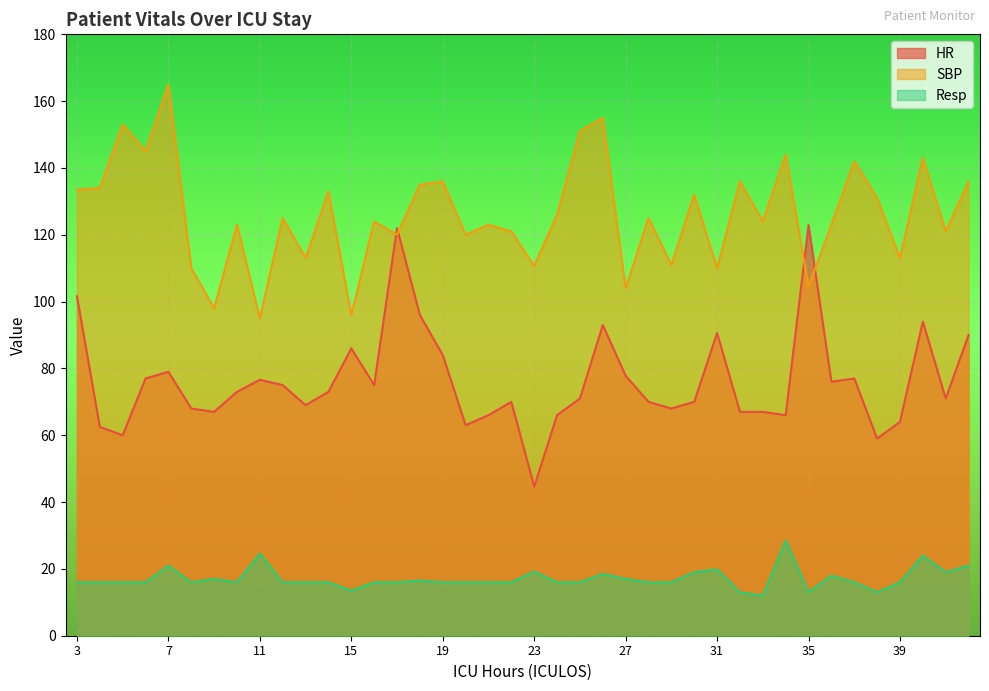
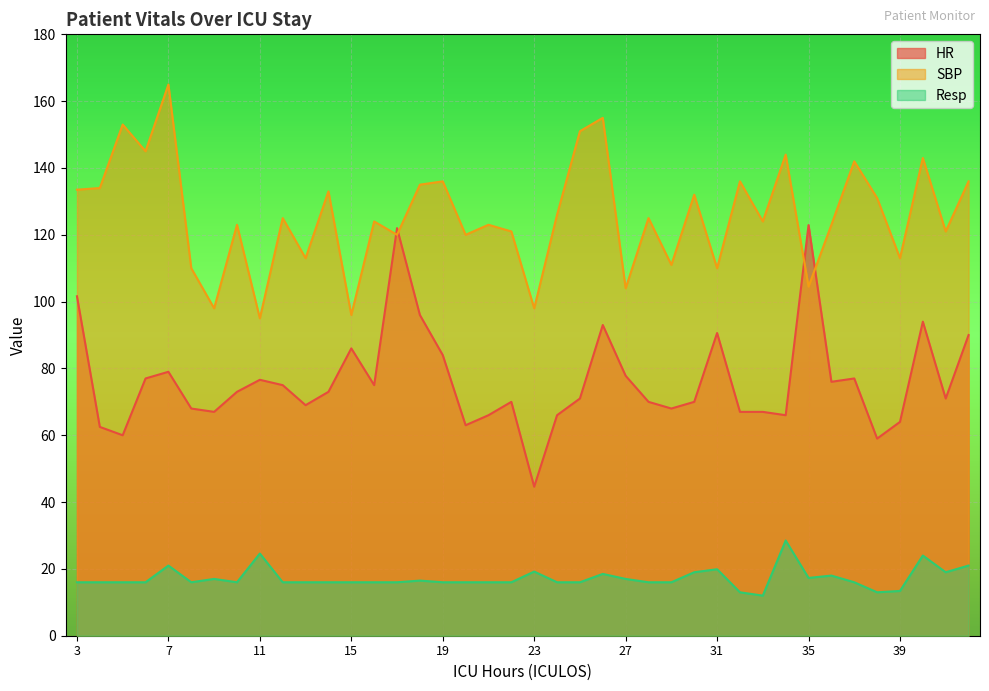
  {
    "HR": {
      "3": 102,
      "7": 79,
      "11": 77,
      "15": 86,
      "19": 84,
      "23": 45,
      "27": 78,
      "31": 91,
      "35": 123,
      "39": 64
    },
    "SBP": {
      "3": 134,
      "7": 165,
      "11": 95,
      "15": 96,
      "19": 136,
-     "23": 111,
+     "23": 98,
      "27": 104,
      "31": 110,
      "35": 105,
      "39": 113
    },
    "Resp": {
      "3": 16,
      "7": 21,
      "11": 25,
-     "15": 14,
+     "15": 16,
      "19": 16,
      "23": 19,
      "27": 17,
      "31": 20,
-     "35": 13,
-     "39": 16
+     "35": 17,
+     "39": 13
    }
  }
